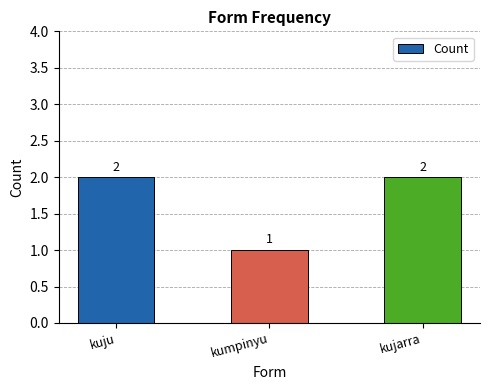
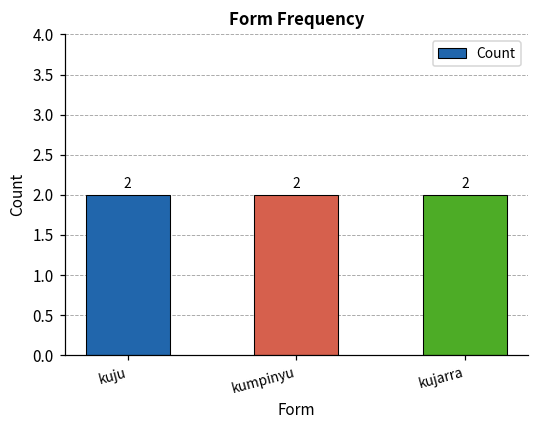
  {
    "kuju": 2,
-   "kumpinyu": 1,
+   "kumpinyu": 2,
    "kujarra": 2
  }
